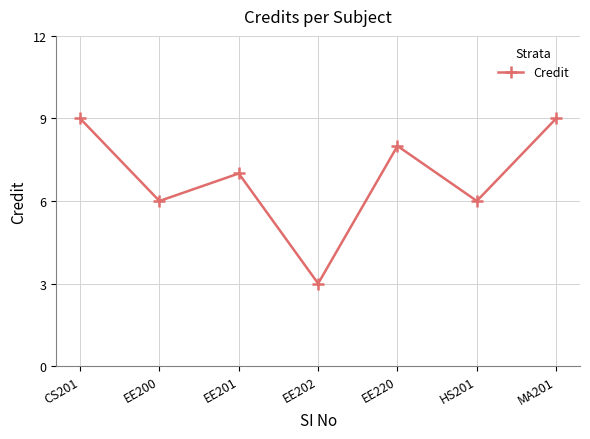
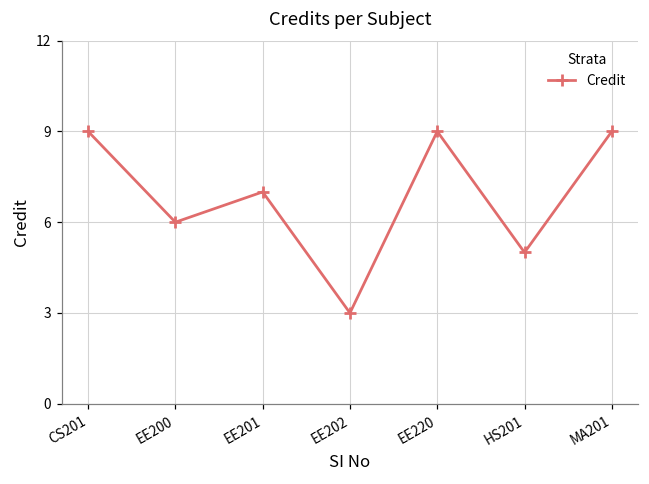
  {
    "CS201": 9,
    "EE200": 6,
    "EE201": 7,
    "EE202": 3,
-   "EE220": 8,
-   "HS201": 6,
+   "EE220": 9,
+   "HS201": 5,
    "MA201": 9
  }
